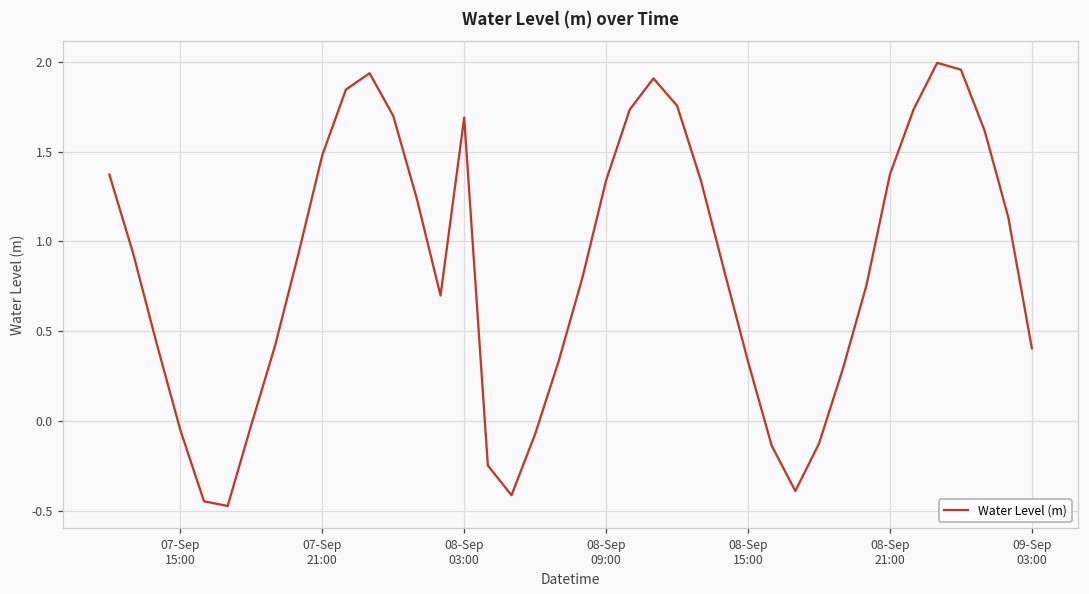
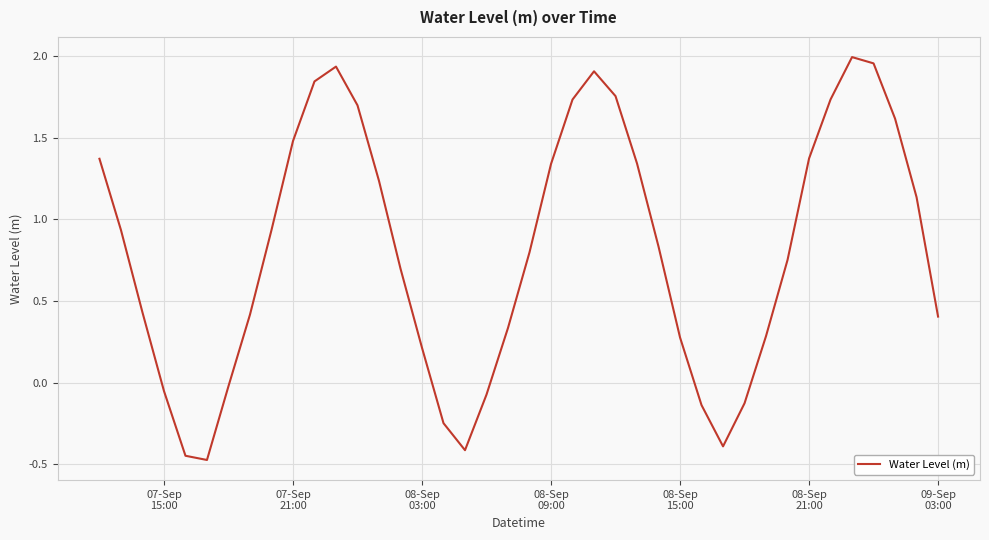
  {
    "07-Sep 15:00": -0.05,
    "07-Sep 21:00": 1.48,
-   "08-Sep 03:00": 1.69,
+   "08-Sep 03:00": 0.21,
    "08-Sep 09:00": 1.34,
-   "08-Sep 15:00": 0.33,
+   "08-Sep 15:00": 0.28,
    "08-Sep 21:00": 1.37,
    "09-Sep 03:00": 0.40
  }
